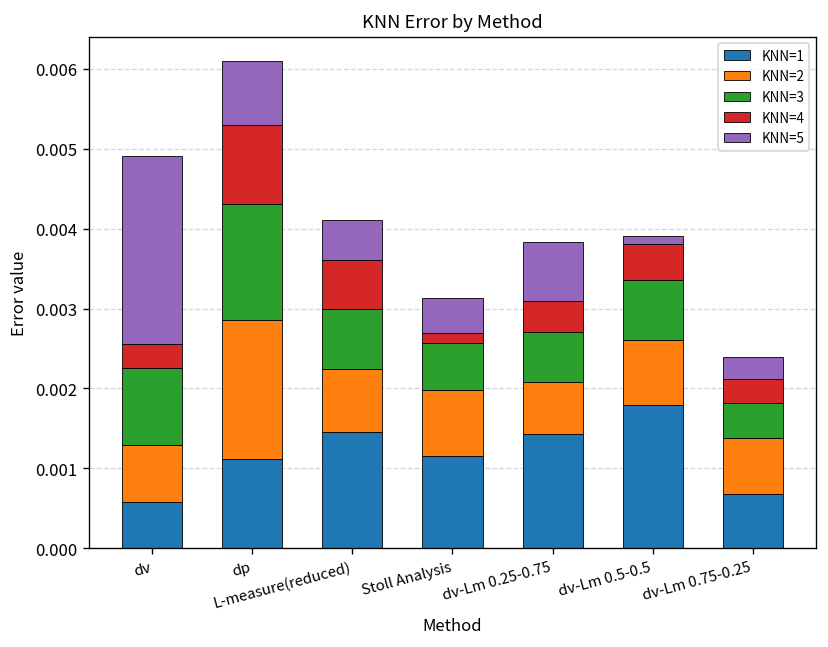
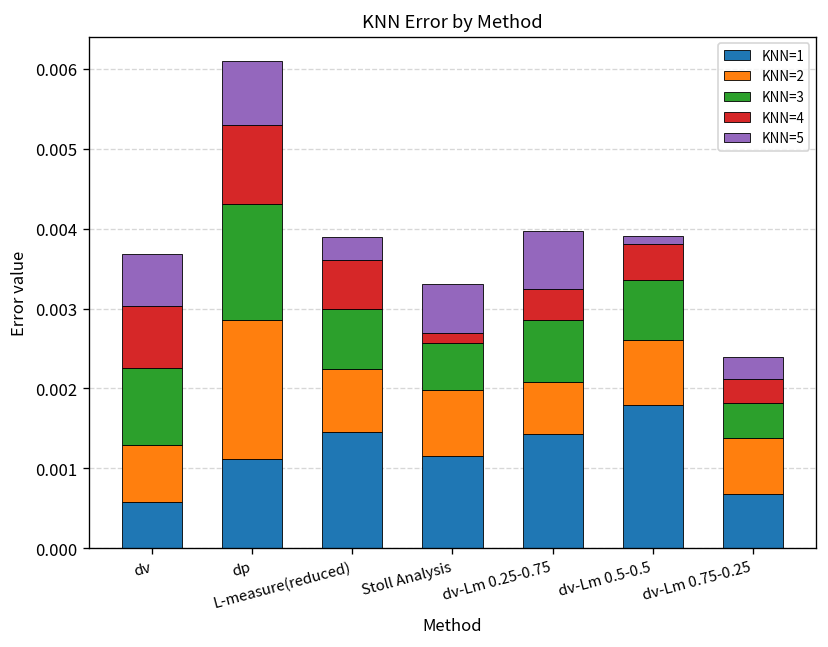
  {
    "KNN=1": {
      "dv": 0.0006,
      "dp": 0.0011,
      "L-measure(reduced)": 0.0015,
      "Stoll Analysis": 0.0012,
      "dv-Lm 0.25-0.75": 0.0014,
      "dv-Lm 0.5-0.5": 0.0018,
      "dv-Lm 0.75-0.25": 0.0007
    },
    "KNN=2": {
      "dv": 0.0007,
      "dp": 0.0017,
      "L-measure(reduced)": 0.0008,
      "Stoll Analysis": 0.0008,
      "dv-Lm 0.25-0.75": 0.0007,
      "dv-Lm 0.5-0.5": 0.0008,
      "dv-Lm 0.75-0.25": 0.0007
    },
    "KNN=3": {
      "dv": 0.0010,
      "dp": 0.0015,
      "L-measure(reduced)": 0.0008,
      "Stoll Analysis": 0.0006,
-     "dv-Lm 0.25-0.75": 0.0006,
+     "dv-Lm 0.25-0.75": 0.0008,
      "dv-Lm 0.5-0.5": 0.0007,
      "dv-Lm 0.75-0.25": 0.0004
    },
    "KNN=4": {
-     "dv": 0.0003,
+     "dv": 0.0008,
      "dp": 0.0010,
      "L-measure(reduced)": 0.0006,
      "Stoll Analysis": 0.0001,
      "dv-Lm 0.25-0.75": 0.0004,
      "dv-Lm 0.5-0.5": 0.0005,
      "dv-Lm 0.75-0.25": 0.0003
    },
    "KNN=5": {
-     "dv": 0.0024,
+     "dv": 0.0007,
      "dp": 0.0008,
-     "L-measure(reduced)": 0.0005,
-     "Stoll Analysis": 0.0004,
+     "L-measure(reduced)": 0.0003,
+     "Stoll Analysis": 0.0006,
      "dv-Lm 0.25-0.75": 0.0007,
      "dv-Lm 0.5-0.5": 0.0001,
      "dv-Lm 0.75-0.25": 0.0003
    }
  }
